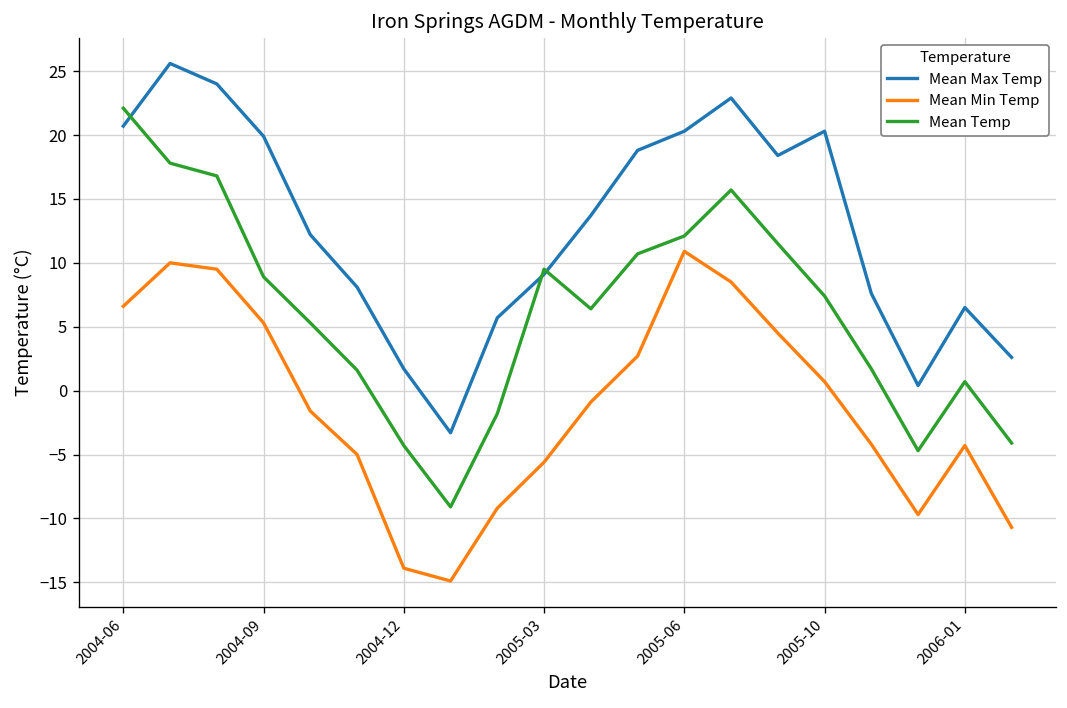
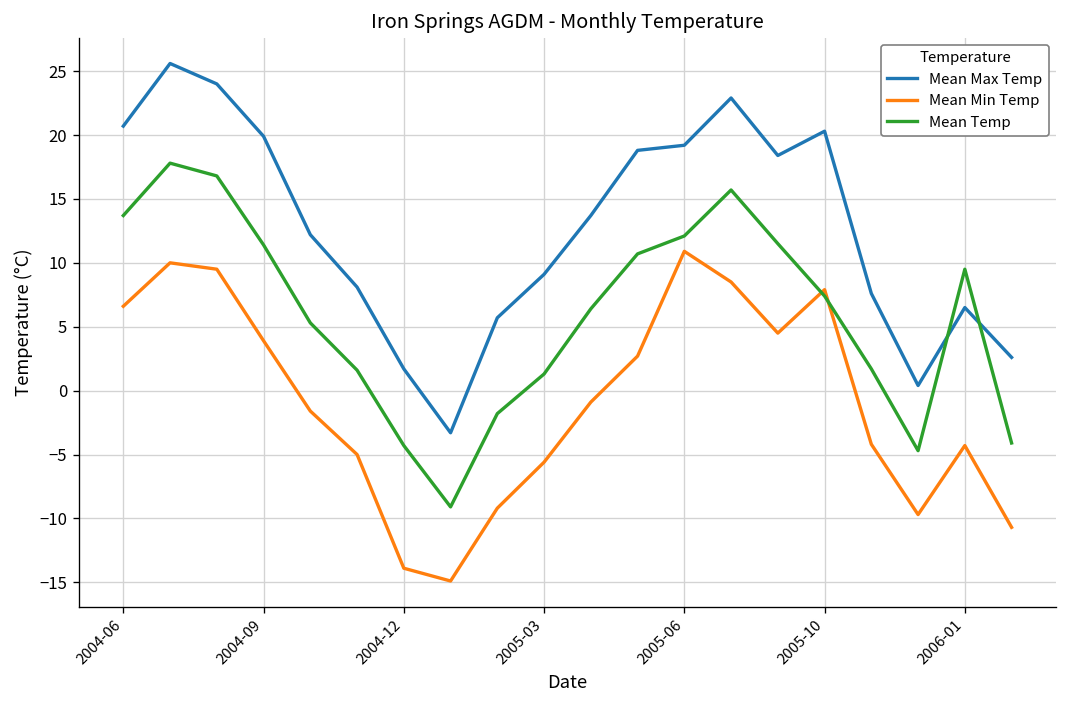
  {
    "Mean Max Temp": {
      "2004-06": 20.7,
      "2004-09": 19.9,
      "2004-12": 1.7,
      "2005-03": 9.1,
-     "2005-06": 20.3,
+     "2005-06": 19.2,
      "2005-10": 20.3,
      "2006-01": 6.5
    },
    "Mean Min Temp": {
      "2004-06": 6.6,
-     "2004-09": 5.3,
+     "2004-09": 3.9,
      "2004-12": -13.9,
      "2005-03": -5.6,
      "2005-06": 10.9,
-     "2005-10": 0.7,
+     "2005-10": 7.9,
      "2006-01": -4.3
    },
    "Mean Temp": {
-     "2004-06": 22.1,
-     "2004-09": 8.9,
+     "2004-06": 13.7,
+     "2004-09": 11.4,
      "2004-12": -4.3,
-     "2005-03": 9.5,
+     "2005-03": 1.3,
      "2005-06": 12.1,
      "2005-10": 7.4,
-     "2006-01": 0.7
+     "2006-01": 9.5
    }
  }
